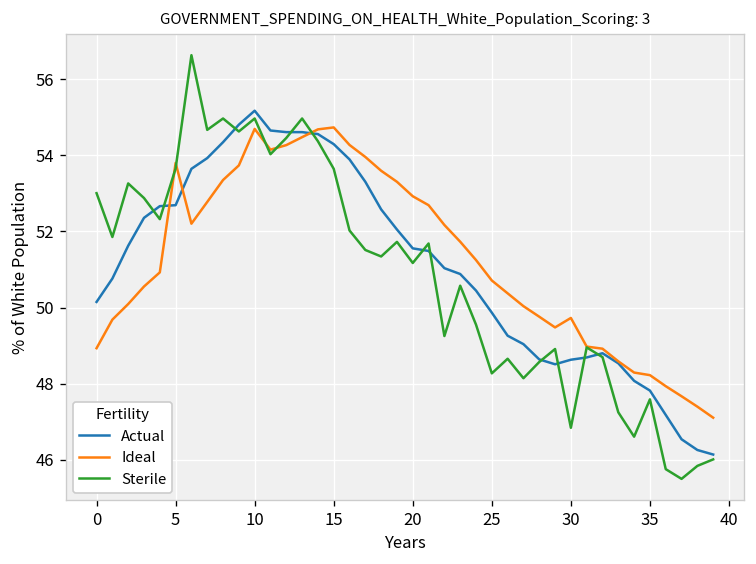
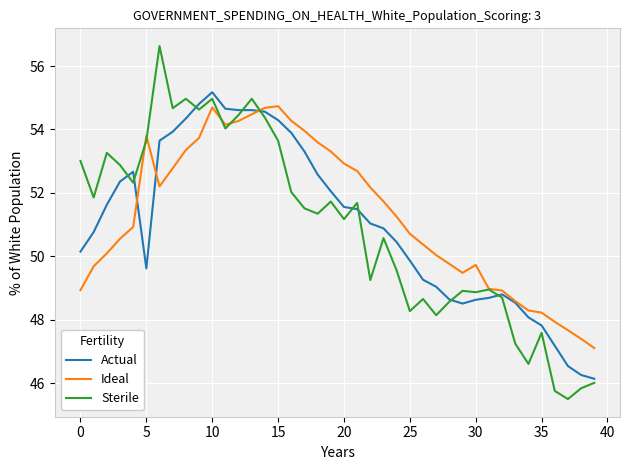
  {
    "Actual": {
      "0": 50.1,
-     "5": 52.7,
+     "5": 49.6,
      "10": 55.2,
      "15": 54.3,
      "20": 51.6,
      "25": 49.9,
      "30": 48.6,
      "35": 47.8
    },
    "Ideal": {
      "0": 48.9,
      "5": 53.8,
      "10": 54.7,
      "15": 54.7,
      "20": 52.9,
      "25": 50.7,
      "30": 49.7,
      "35": 48.2
    },
    "Sterile": {
      "0": 53.0,
      "5": 53.7,
      "10": 55.0,
      "15": 53.6,
      "20": 51.2,
      "25": 48.3,
-     "30": 46.8,
+     "30": 48.9,
      "35": 47.6
    }
  }
